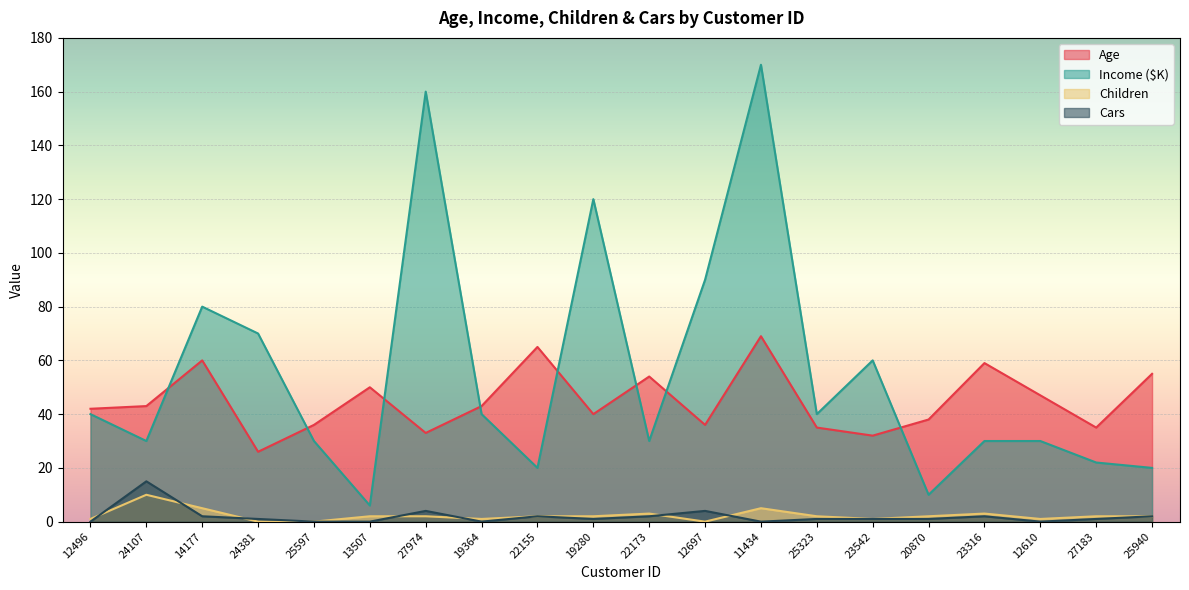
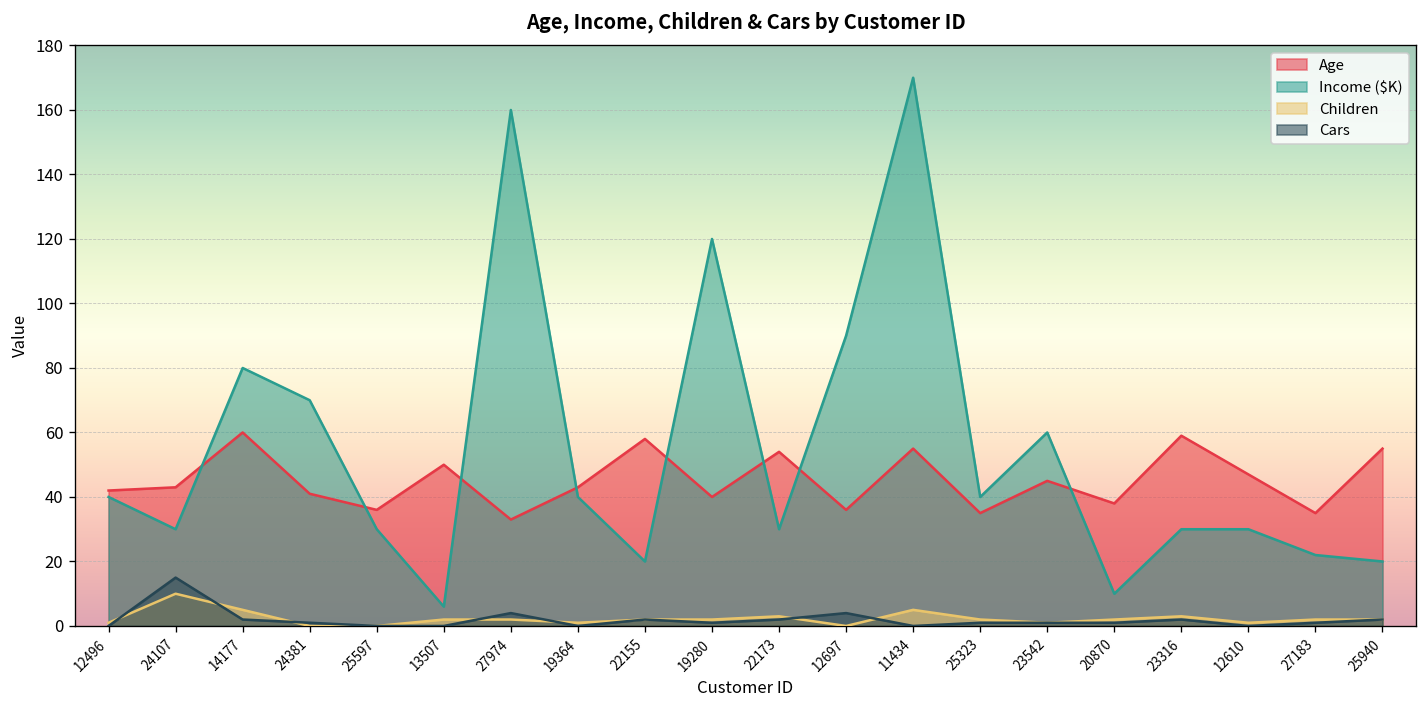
  {
    "Age": {
      "12496": 42,
      "24107": 43,
      "14177": 60,
-     "24381": 26,
+     "24381": 41,
      "25597": 36,
      "13507": 50,
      "27974": 33,
      "19364": 43,
-     "22155": 65,
+     "22155": 58,
      "19280": 40,
      "22173": 54,
      "12697": 36,
-     "11434": 69,
+     "11434": 55,
      "25323": 35,
-     "23542": 32,
+     "23542": 45,
      "20870": 38,
      "23316": 59,
      "12610": 47,
      "27183": 35,
      "25940": 55
    },
    "Income ($K)": {
      "12496": 40,
      "24107": 30,
      "14177": 80,
      "24381": 70,
      "25597": 30,
      "13507": 6,
      "27974": 160,
      "19364": 40,
      "22155": 20,
      "19280": 120,
      "22173": 30,
      "12697": 90,
      "11434": 170,
      "25323": 40,
      "23542": 60,
      "20870": 10,
      "23316": 30,
      "12610": 30,
      "27183": 22,
      "25940": 20
    },
    "Children": {
      "12496": 1,
      "24107": 10,
      "14177": 5,
      "24381": 0,
      "13507": 2,
      "27974": 2,
      "19364": 1,
      "19280": 2,
      "22173": 3,
      "12697": 0,
      "11434": 5,
      "25323": 2,
      "20870": 2,
      "23316": 3,
      "12610": 1,
      "27183": 2
    },
    "Cars": {
      "12496": 0,
      "24107": 15,
      "14177": 2,
      "24381": 1,
      "13507": 0,
      "27974": 4,
      "19364": 0,
      "19280": 1,
      "22173": 2,
      "12697": 4,
      "11434": 0,
      "25323": 1,
      "20870": 1,
      "23316": 2,
      "12610": 0,
      "27183": 1
    }
  }
